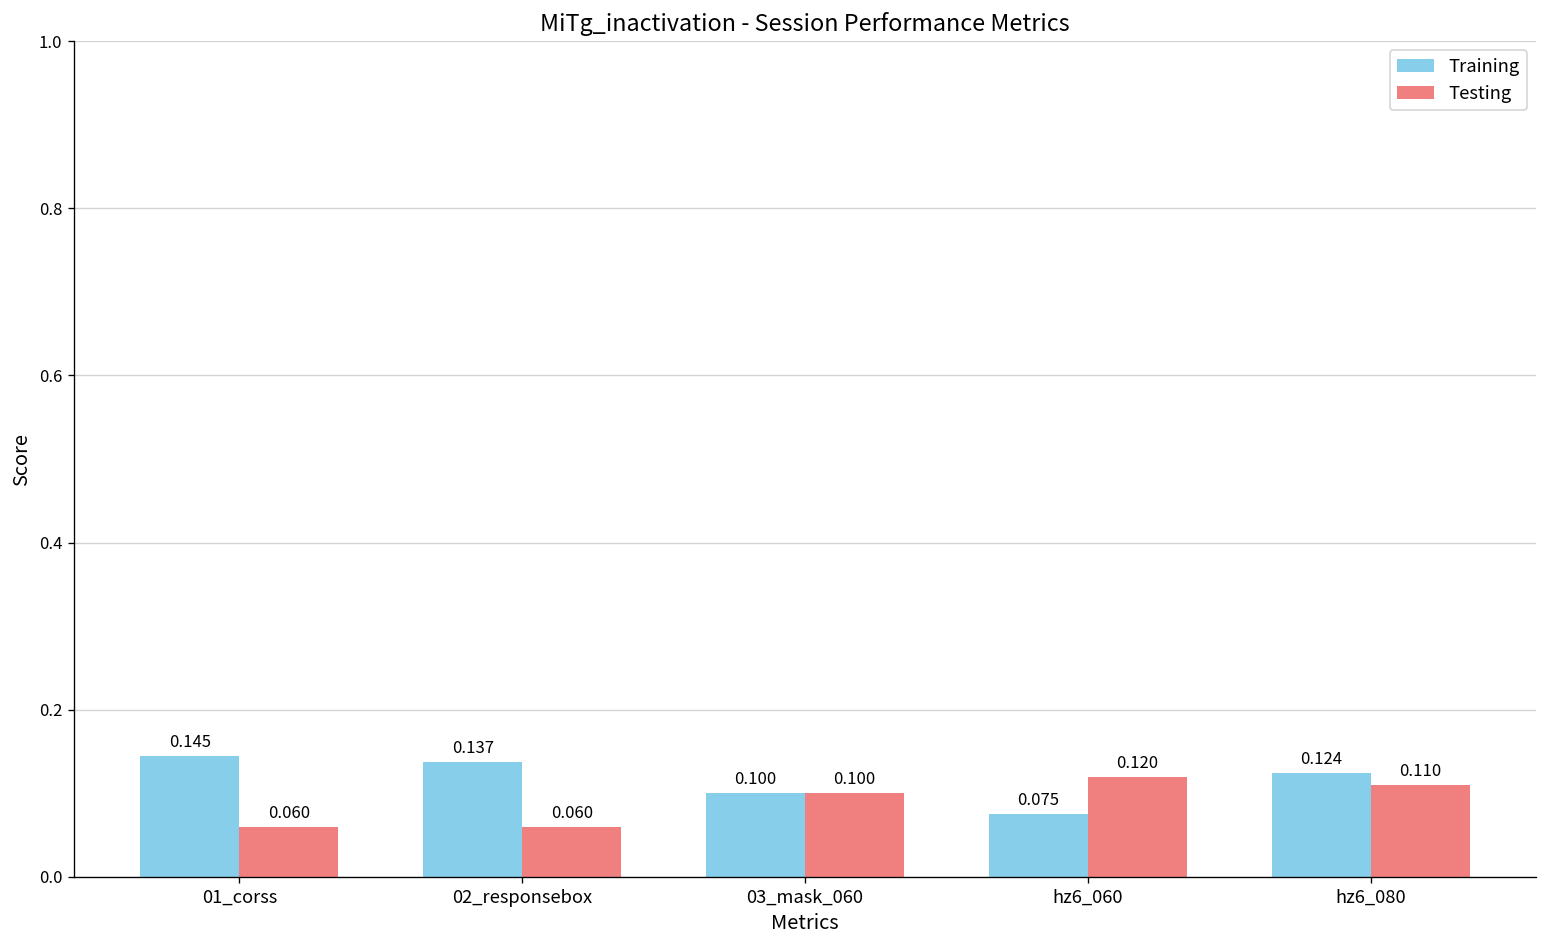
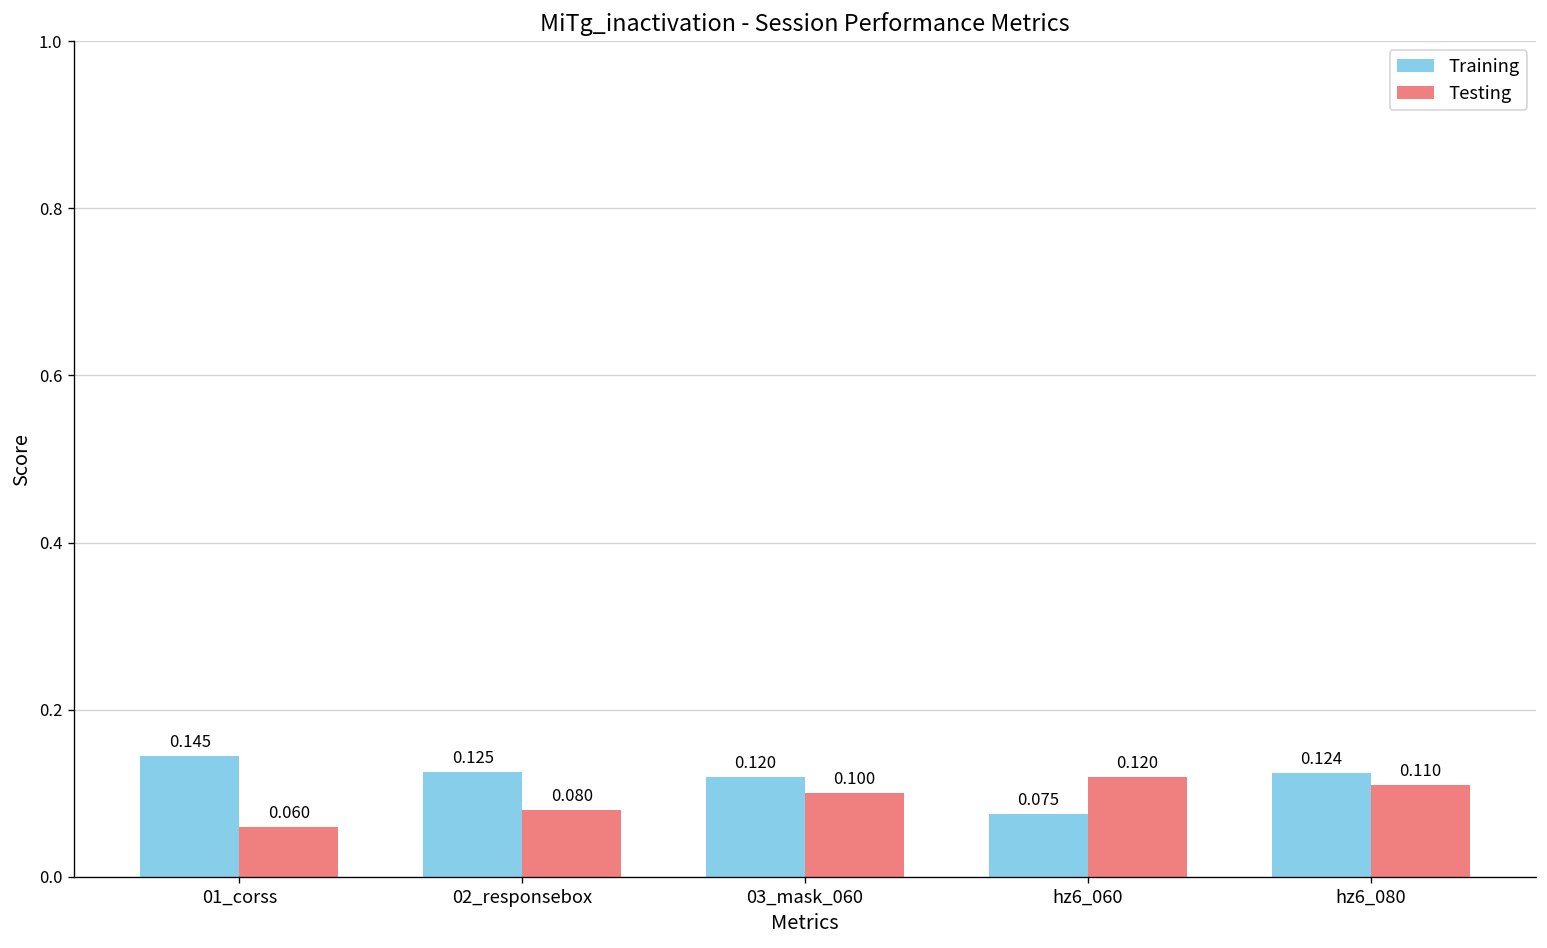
  {
    "Training": {
      "01_corss": 0.145,
-     "02_responsebox": 0.137,
-     "03_mask_060": 0.100,
+     "02_responsebox": 0.125,
+     "03_mask_060": 0.120,
      "hz6_060": 0.075,
      "hz6_080": 0.124
    },
    "Testing": {
      "01_corss": 0.060,
-     "02_responsebox": 0.060,
+     "02_responsebox": 0.080,
      "03_mask_060": 0.100,
      "hz6_060": 0.120,
      "hz6_080": 0.110
    }
  }
